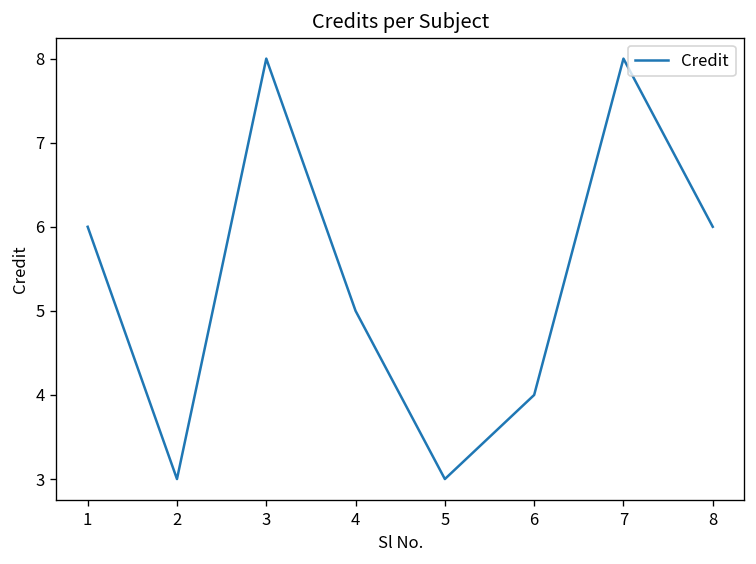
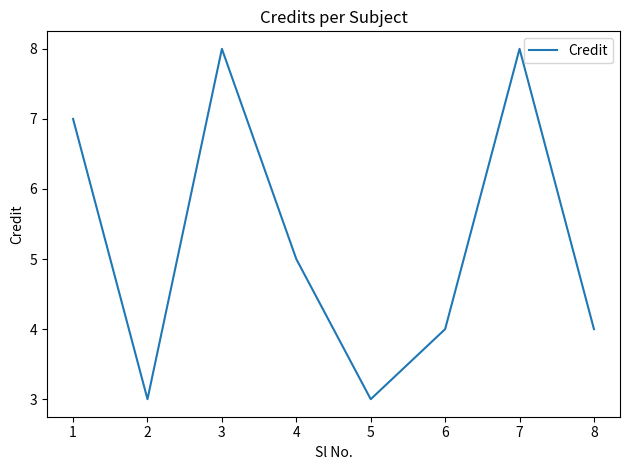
  {
-   "1": 6,
+   "1": 7,
    "2": 3,
    "3": 8,
    "4": 5,
    "5": 3,
    "6": 4,
    "7": 8,
-   "8": 6
+   "8": 4
  }
